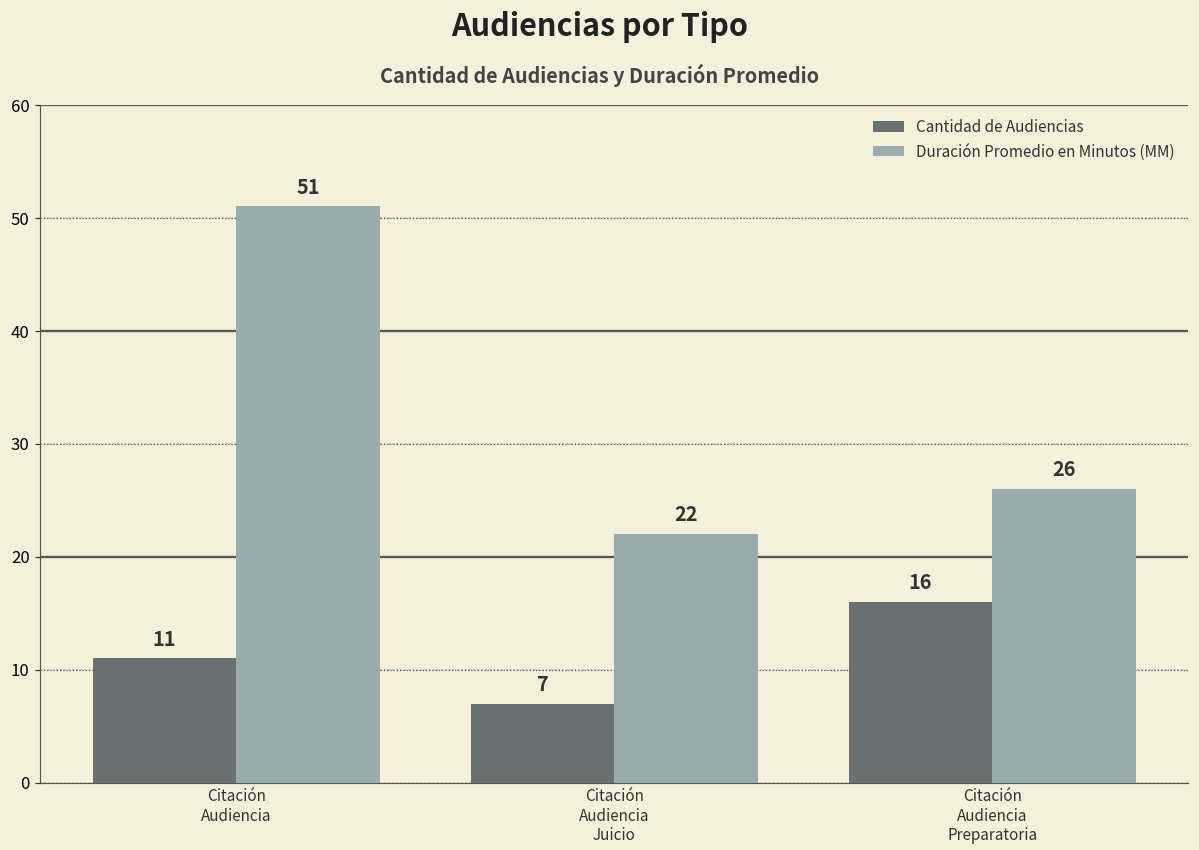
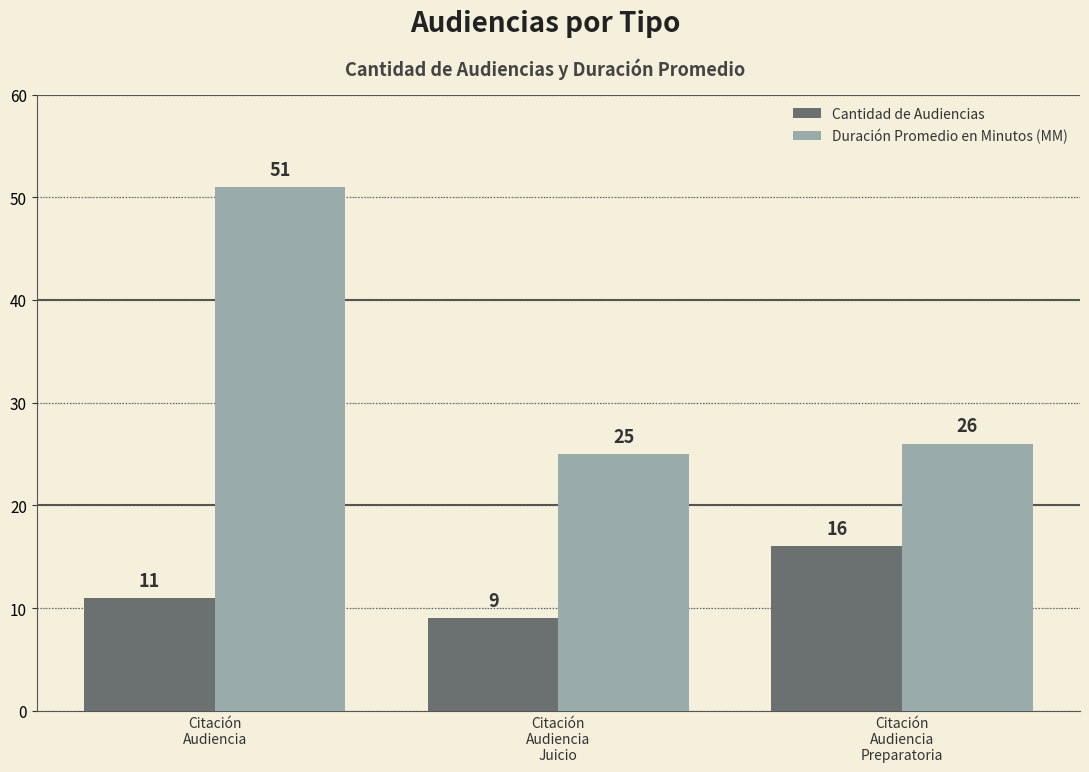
  {
    "Cantidad de Audiencias": {
      "Citación Audiencia": 11,
-     "Citación Audiencia Juicio": 7,
+     "Citación Audiencia Juicio": 9,
      "Citación Audiencia Preparatoria": 16
    },
    "Duración Promedio en Minutos (MM)": {
      "Citación Audiencia": 51,
-     "Citación Audiencia Juicio": 22,
+     "Citación Audiencia Juicio": 25,
      "Citación Audiencia Preparatoria": 26
    }
  }
